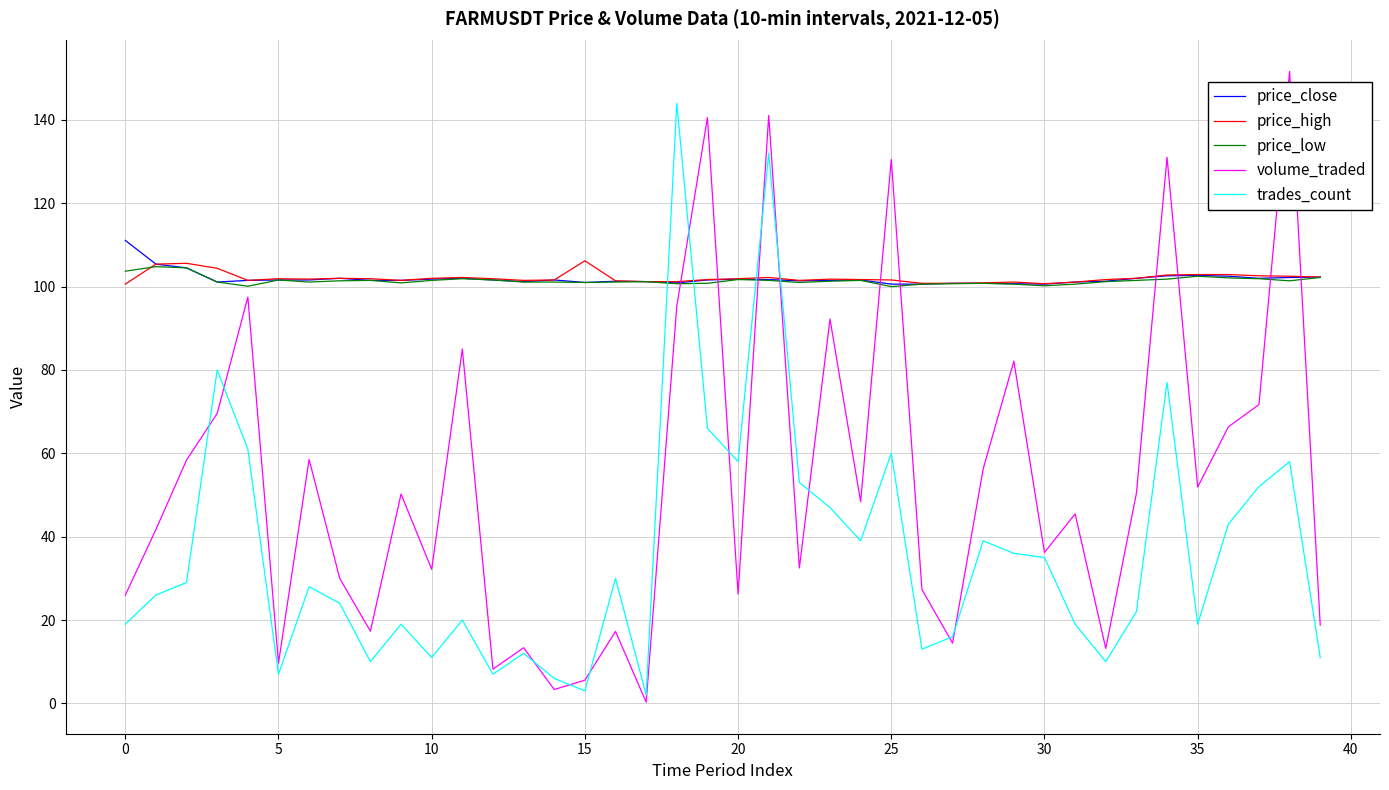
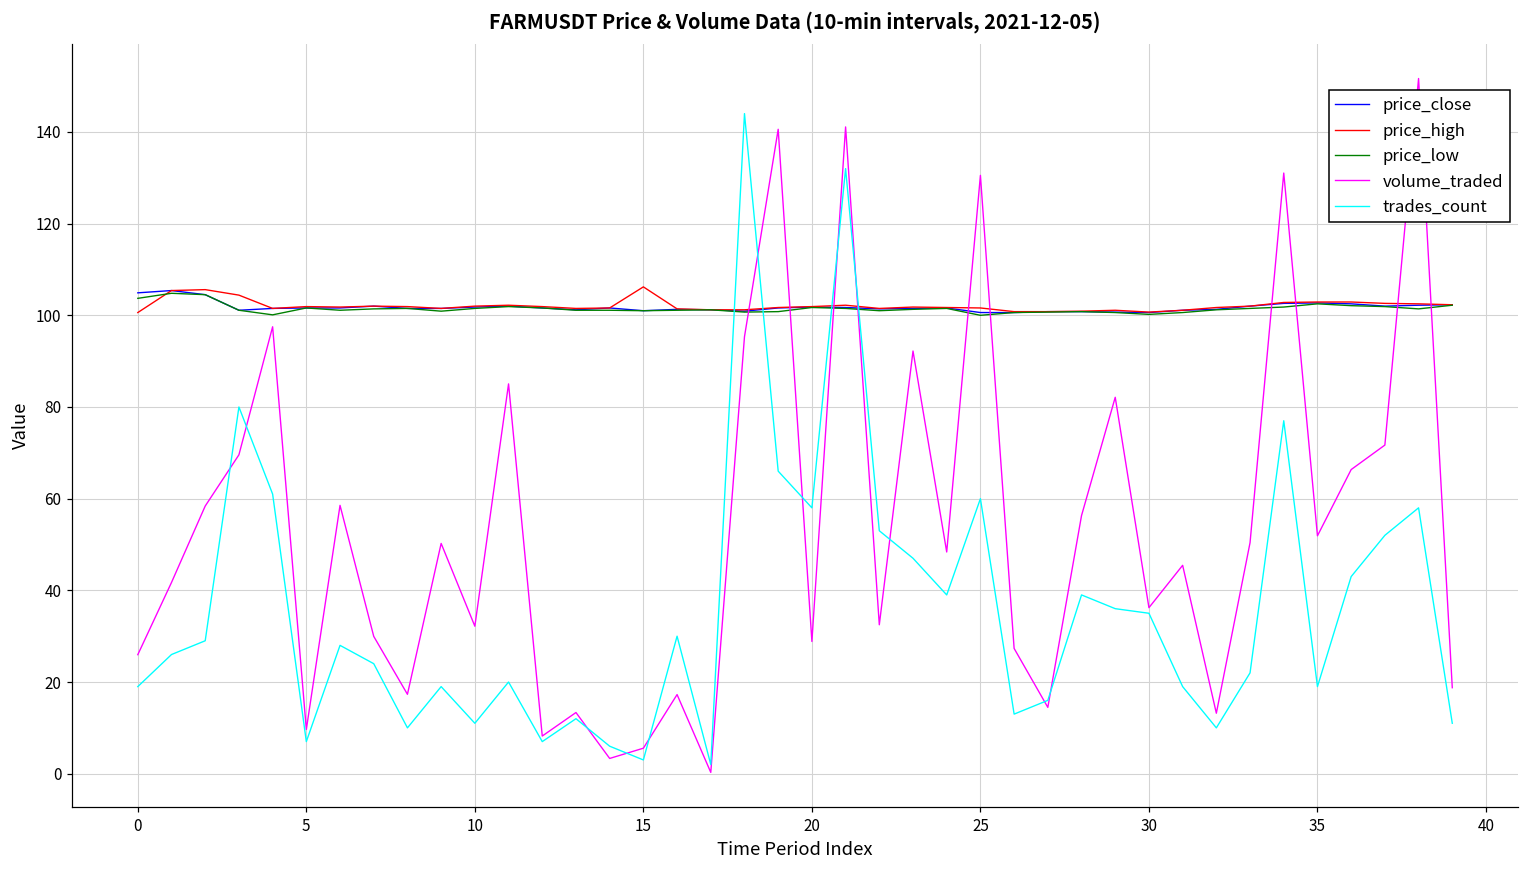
  {
    "price_close": {
-     "0": 111
+     "0": 105
    },
    "price_high": {
      "0": 101,
      "15": 106,
      "25": 102
    },
    "price_low": {
      "0": 104
    },
    "volume_traded": {
      "0": 26,
      "5": 10,
      "10": 32,
      "15": 6,
-     "20": 26,
+     "20": 29,
      "25": 131,
      "30": 36,
      "35": 52
    },
    "trades_count": {
      "0": 19,
      "5": 7,
      "10": 11,
      "15": 3,
      "20": 58,
      "25": 60,
      "30": 35,
      "35": 19
    }
  }
